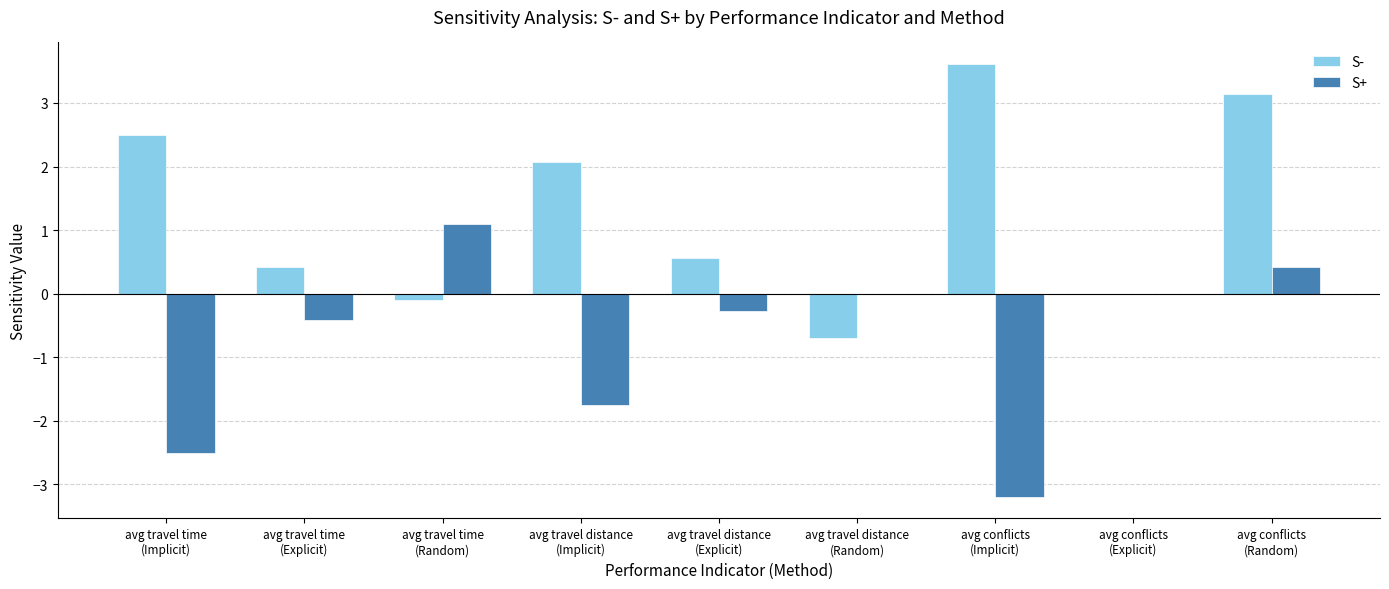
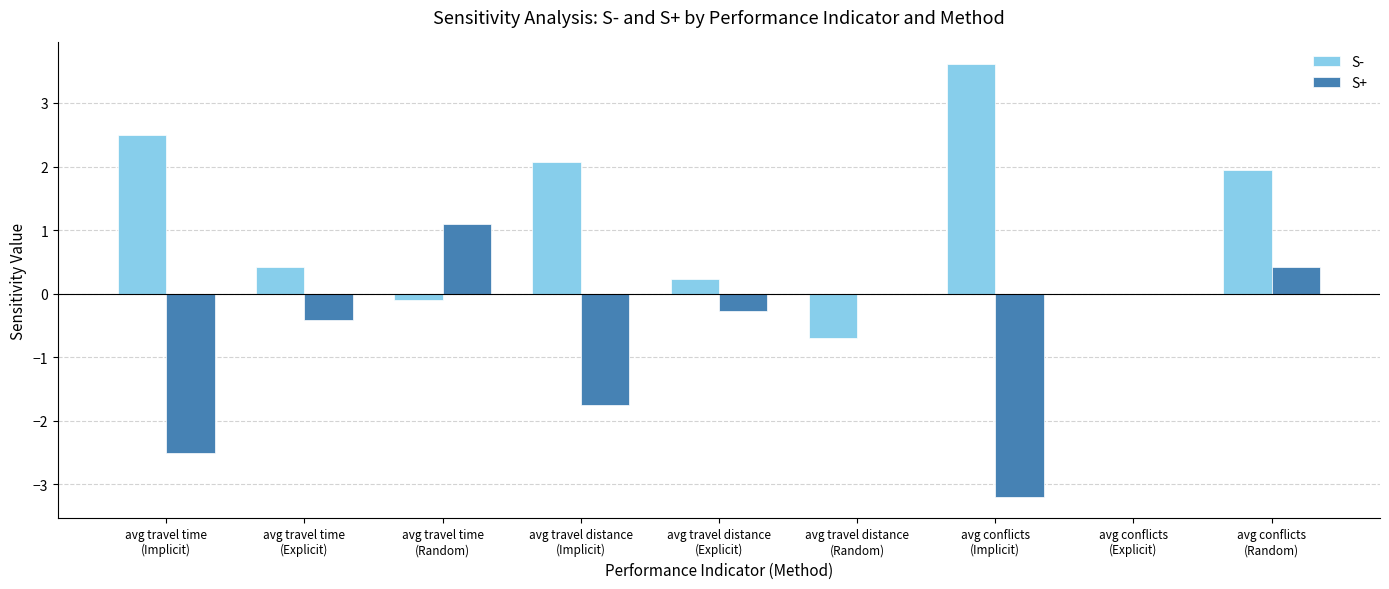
  {
    "S-": {
      "avg travel time (Implicit)": 2.5,
      "avg travel time (Explicit)": 0.4,
      "avg travel time (Random)": -0.1,
      "avg travel distance (Implicit)": 2.1,
-     "avg travel distance (Explicit)": 0.6,
+     "avg travel distance (Explicit)": 0.2,
      "avg travel distance (Random)": -0.7,
      "avg conflicts (Implicit)": 3.6,
      "avg conflicts (Explicit)": 0.0,
-     "avg conflicts (Random)": 3.1
+     "avg conflicts (Random)": 1.9
    },
    "S+": {
      "avg travel time (Implicit)": -2.5,
      "avg travel time (Explicit)": -0.4,
      "avg travel time (Random)": 1.1,
      "avg travel distance (Implicit)": -1.8,
      "avg travel distance (Explicit)": -0.3,
      "avg travel distance (Random)": 0.0,
      "avg conflicts (Implicit)": -3.2,
      "avg conflicts (Explicit)": 0.0,
      "avg conflicts (Random)": 0.4
    }
  }
